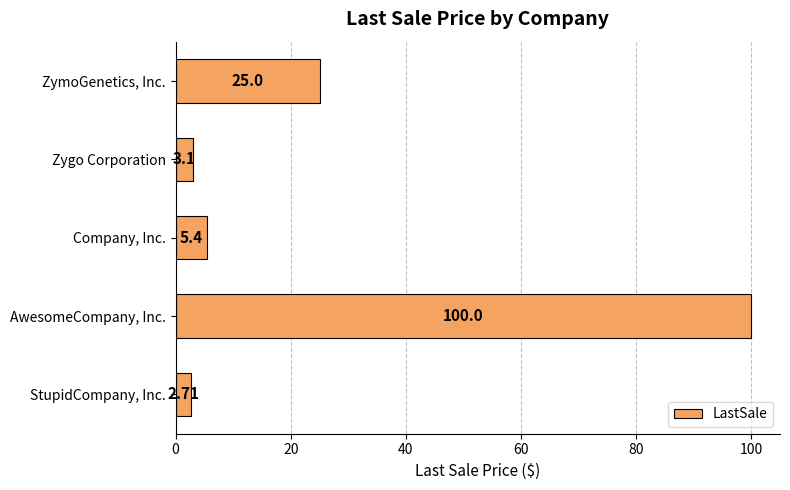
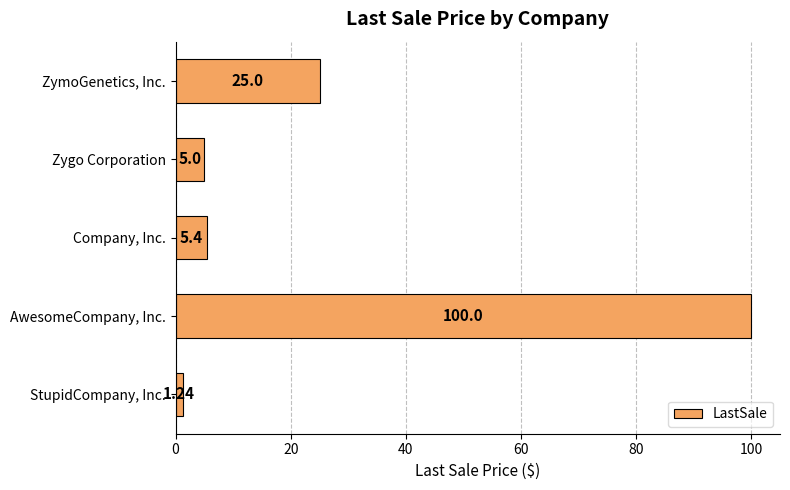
  {
    "ZymoGenetics, Inc.": 25.0,
-   "Zygo Corporation": 3.1,
+   "Zygo Corporation": 5.0,
    "Company, Inc.": 5.4,
    "AwesomeCompany, Inc.": 100.0,
-   "StupidCompany, Inc.": 2.71
+   "StupidCompany, Inc.": 1.24
  }
